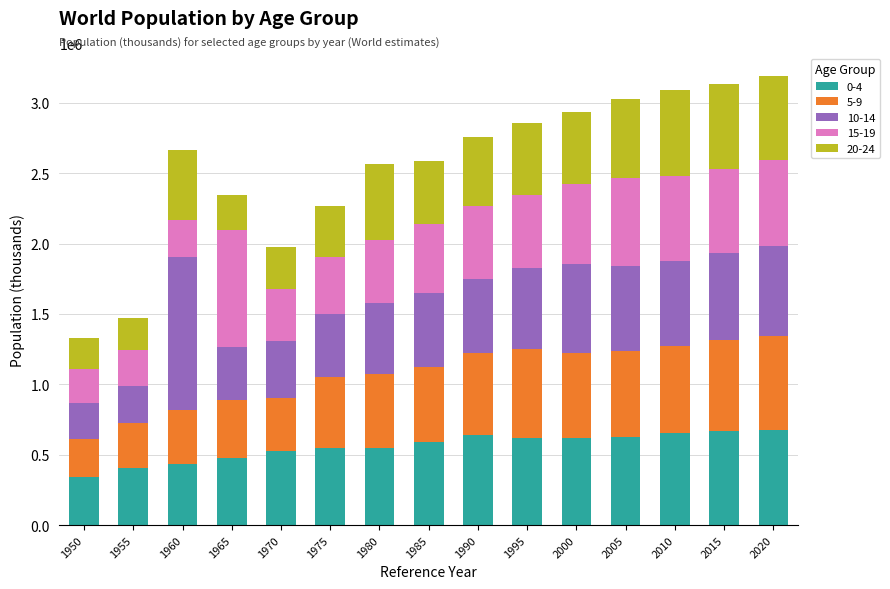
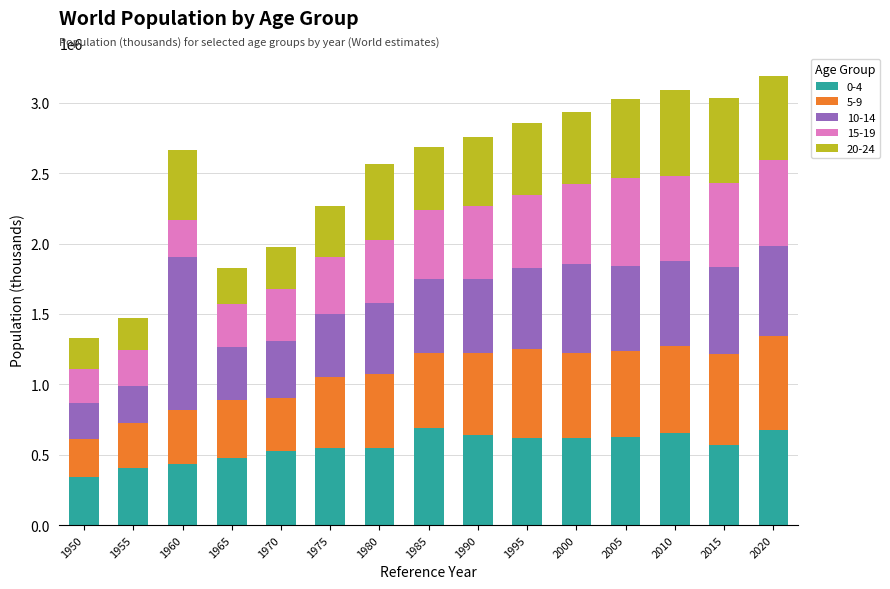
  {
    "0-4": {
      "1950": 340000,
      "1955": 410000,
      "1960": 430000,
      "1965": 480000,
      "1970": 520000,
      "1975": 540000,
      "1980": 550000,
-     "1985": 590000,
+     "1985": 690000,
      "1990": 640000,
      "1995": 620000,
      "2000": 620000,
      "2005": 630000,
      "2010": 650000,
-     "2015": 670000,
+     "2015": 570000,
      "2020": 680000
    },
    "5-9": {
      "1950": 270000,
      "1955": 320000,
      "1960": 380000,
      "1965": 410000,
      "1970": 380000,
      "1975": 500000,
      "1980": 530000,
      "1985": 530000,
      "1990": 580000,
      "1995": 630000,
      "2000": 610000,
      "2005": 610000,
      "2010": 620000,
      "2015": 640000,
      "2020": 660000
    },
    "10-14": {
      "1950": 260000,
      "1955": 260000,
      "1960": 1090000,
      "1965": 380000,
      "1970": 410000,
      "1975": 450000,
      "1980": 500000,
      "1985": 520000,
      "1990": 530000,
      "1995": 570000,
      "2000": 630000,
      "2005": 610000,
      "2010": 600000,
      "2015": 620000,
      "2020": 640000
    },
    "15-19": {
      "1950": 240000,
      "1955": 260000,
      "1960": 260000,
-     "1965": 830000,
+     "1965": 300000,
      "1970": 370000,
      "1975": 400000,
      "1980": 450000,
      "1985": 500000,
      "1990": 520000,
      "1995": 520000,
      "2000": 570000,
      "2005": 620000,
      "2010": 600000,
      "2015": 600000,
      "2020": 610000
    },
    "20-24": {
      "1950": 220000,
      "1955": 230000,
      "1960": 500000,
      "1965": 250000,
      "1970": 300000,
      "1975": 360000,
      "1980": 540000,
      "1985": 440000,
      "1990": 490000,
      "1995": 510000,
      "2000": 520000,
      "2005": 560000,
      "2010": 610000,
      "2015": 600000,
      "2020": 600000
    }
  }
